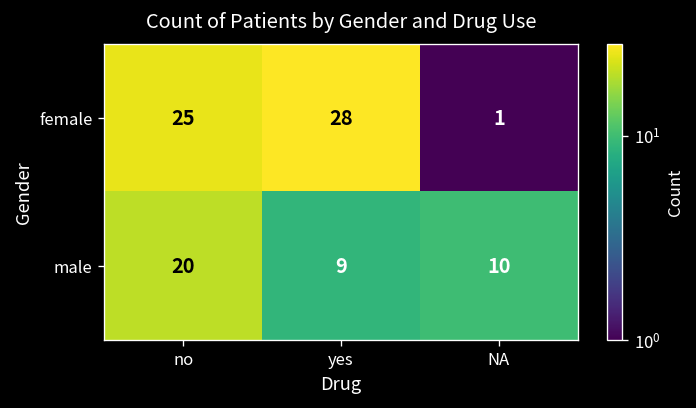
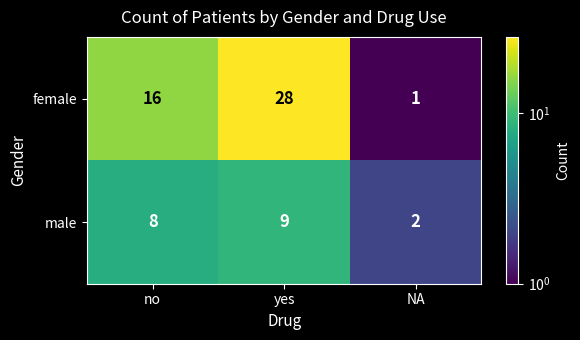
  {
    "female": {
-     "no": 25,
+     "no": 16,
      "yes": 28,
      "NA": 1
    },
    "male": {
-     "no": 20,
+     "no": 8,
      "yes": 9,
-     "NA": 10
+     "NA": 2
    }
  }
